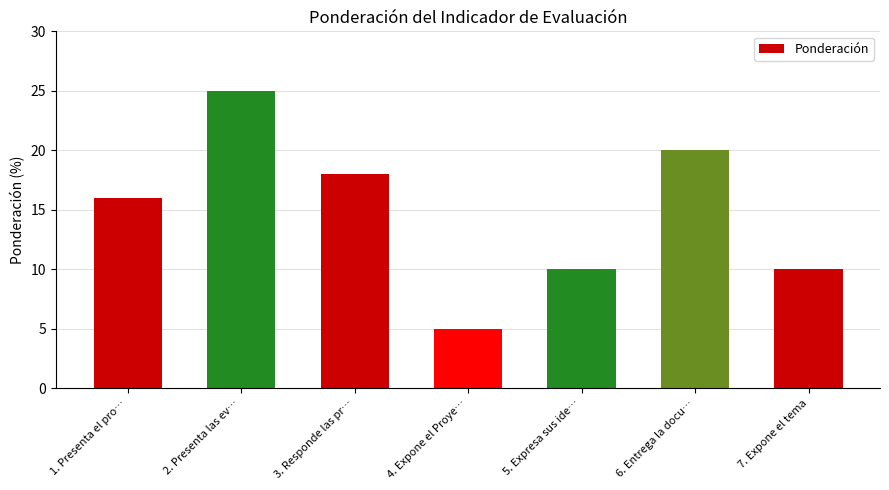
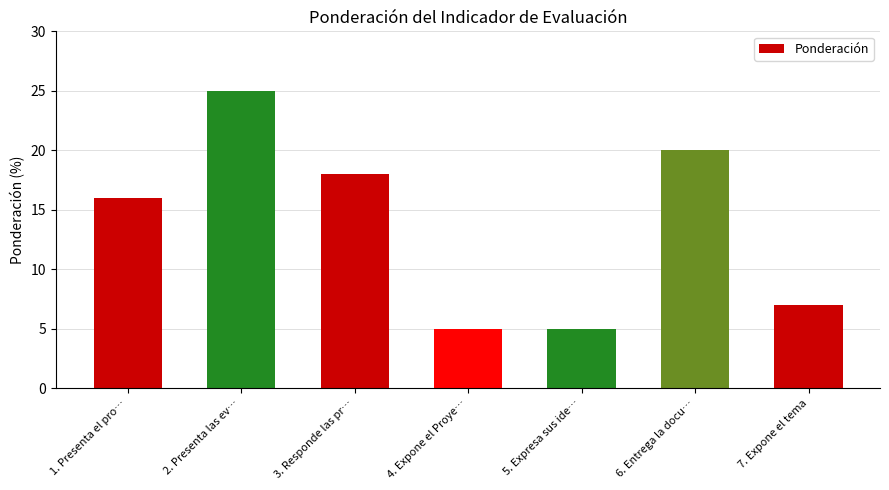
  {
    "1. Presenta el pro…": 16,
    "2. Presenta las ev…": 25,
    "3. Responde las pr…": 18,
    "4. Expone el Proye…": 5,
-   "5. Expresa sus ide…": 10,
+   "5. Expresa sus ide…": 5,
    "6. Entrega la docu…": 20,
-   "7. Expone el tema": 10
+   "7. Expone el tema": 7
  }
